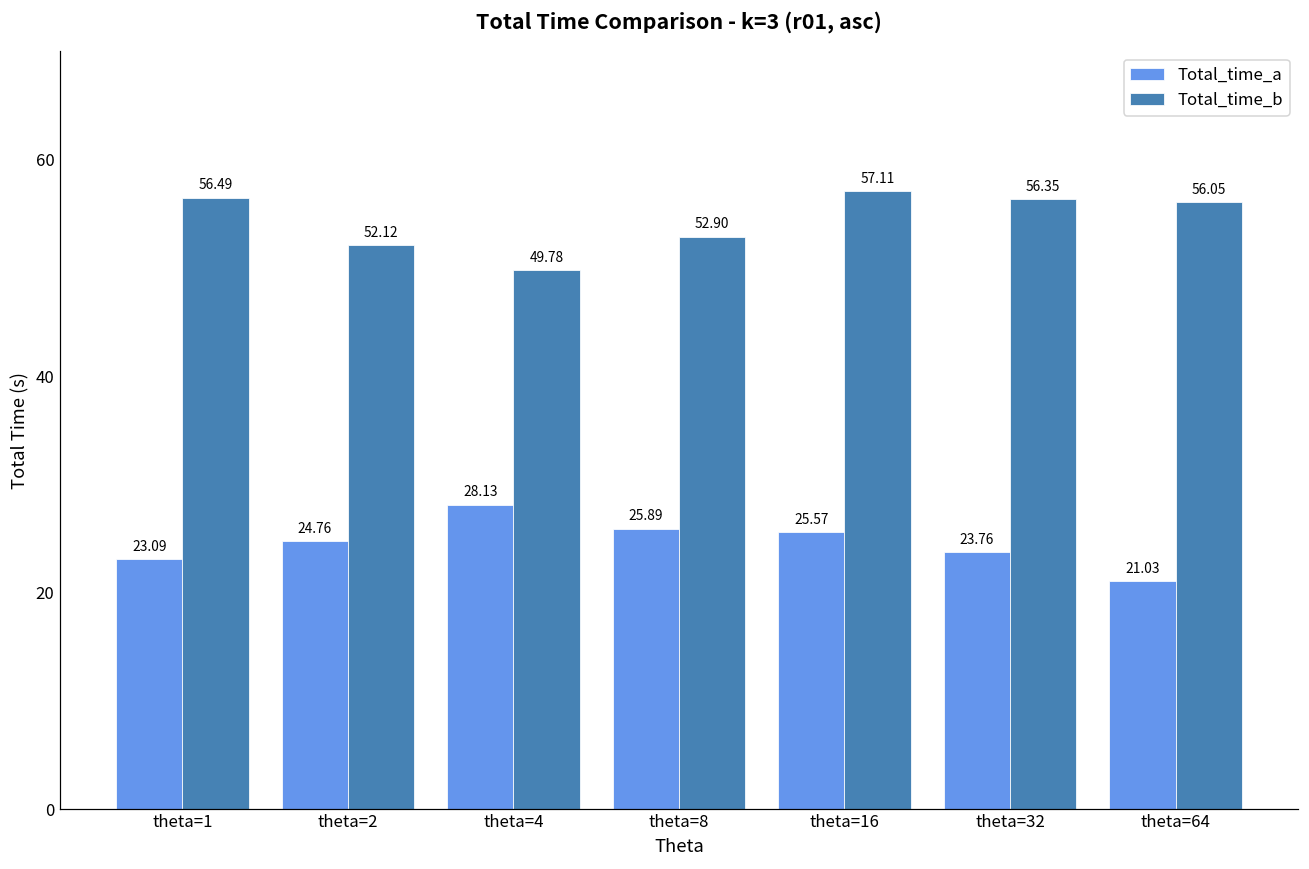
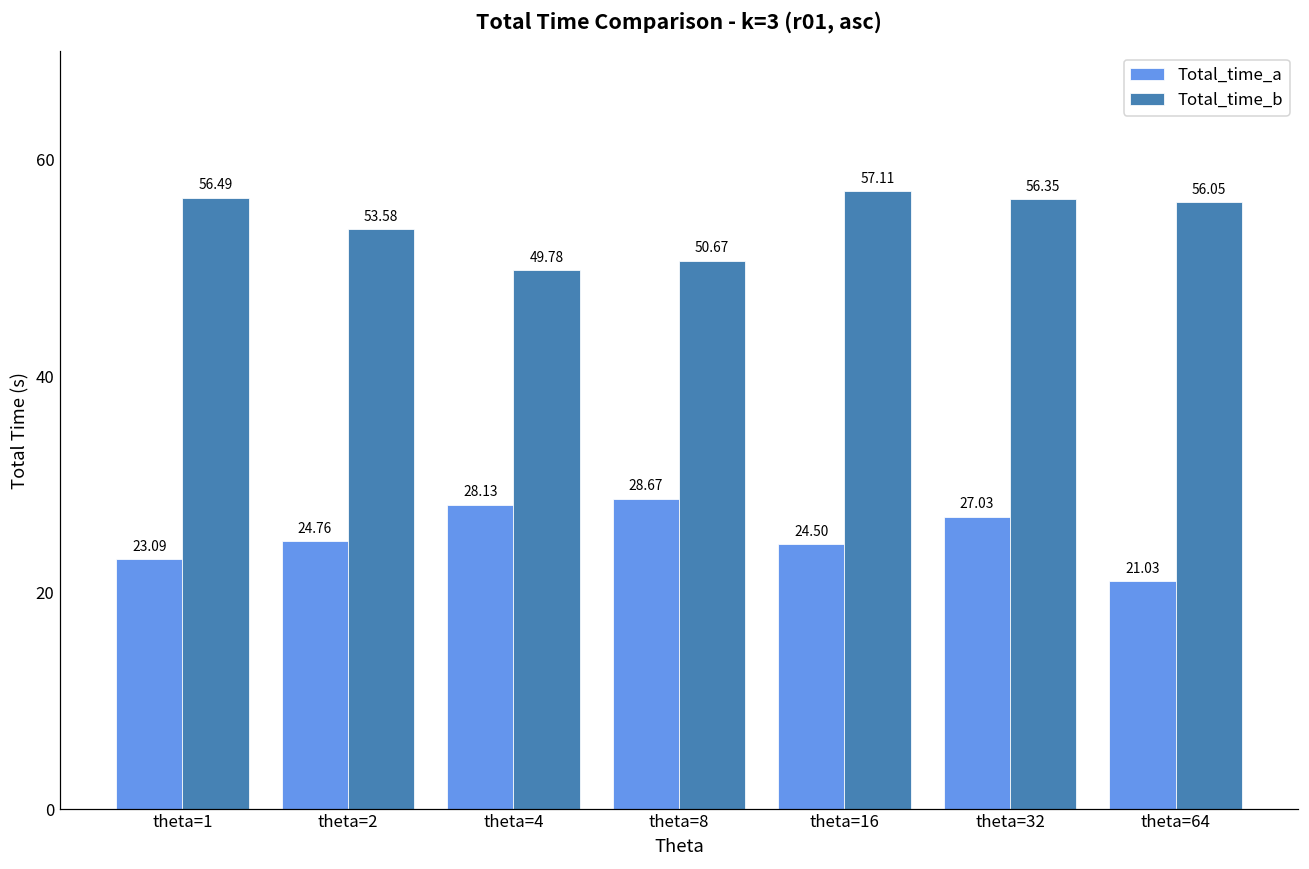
  {
    "Total_time_a": {
      "theta=1": 23.09,
      "theta=2": 24.76,
      "theta=4": 28.13,
-     "theta=8": 25.89,
-     "theta=16": 25.57,
-     "theta=32": 23.76,
+     "theta=8": 28.67,
+     "theta=16": 24.50,
+     "theta=32": 27.03,
      "theta=64": 21.03
    },
    "Total_time_b": {
      "theta=1": 56.49,
-     "theta=2": 52.12,
+     "theta=2": 53.58,
      "theta=4": 49.78,
-     "theta=8": 52.90,
+     "theta=8": 50.67,
      "theta=16": 57.11,
      "theta=32": 56.35,
      "theta=64": 56.05
    }
  }
